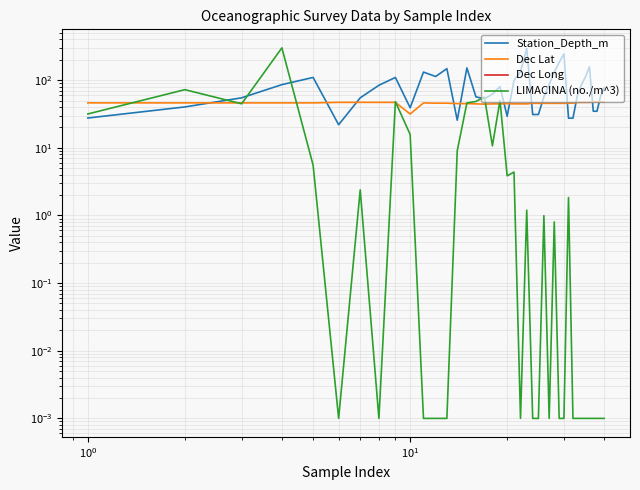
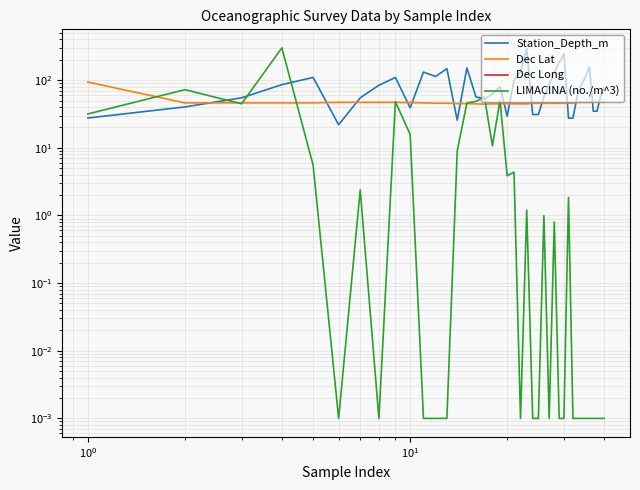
  {
    "Station_Depth_m": {
      "10^0": 28,
      "10^1": 40
    },
    "Dec Lat": {
-     "10^0": 50,
-     "10^1": 30
+     "10^0": 90,
+     "10^1": 50
    },
    "LIMACINA (no./m^3)": {
      "10^0": 30,
      "10^1": 16
    }
  }
